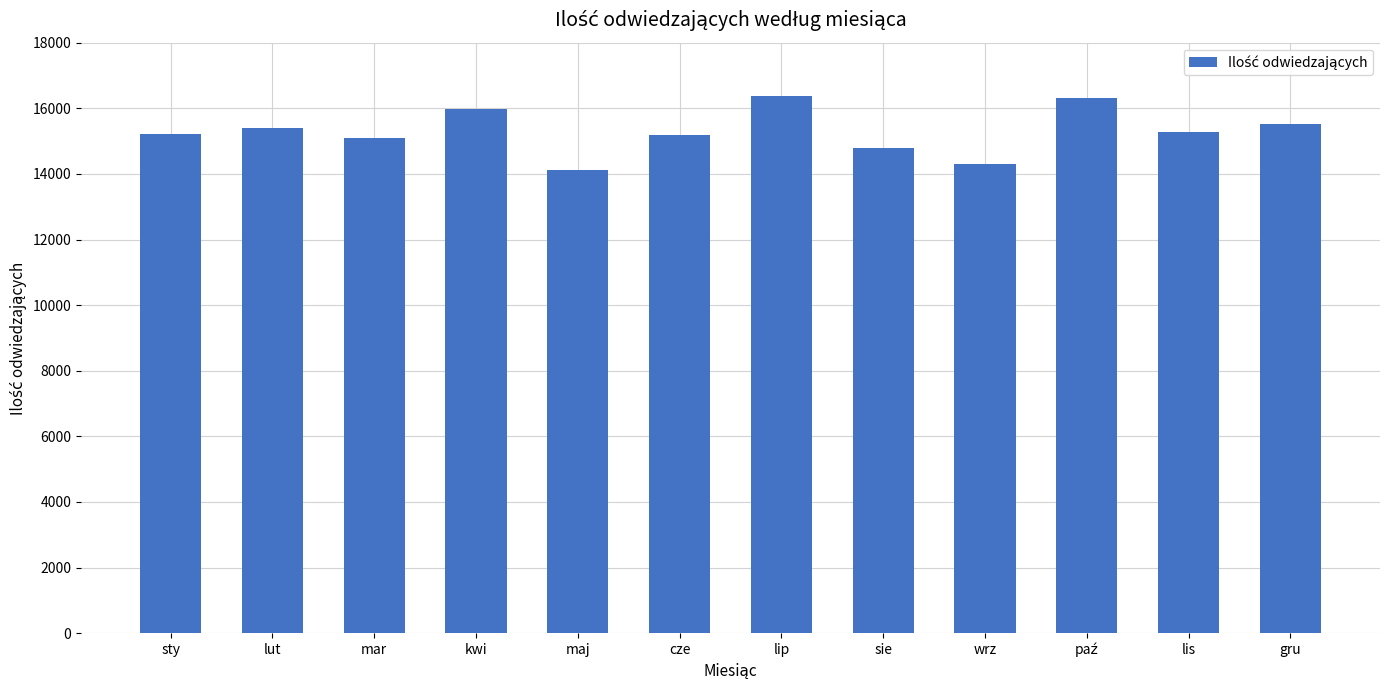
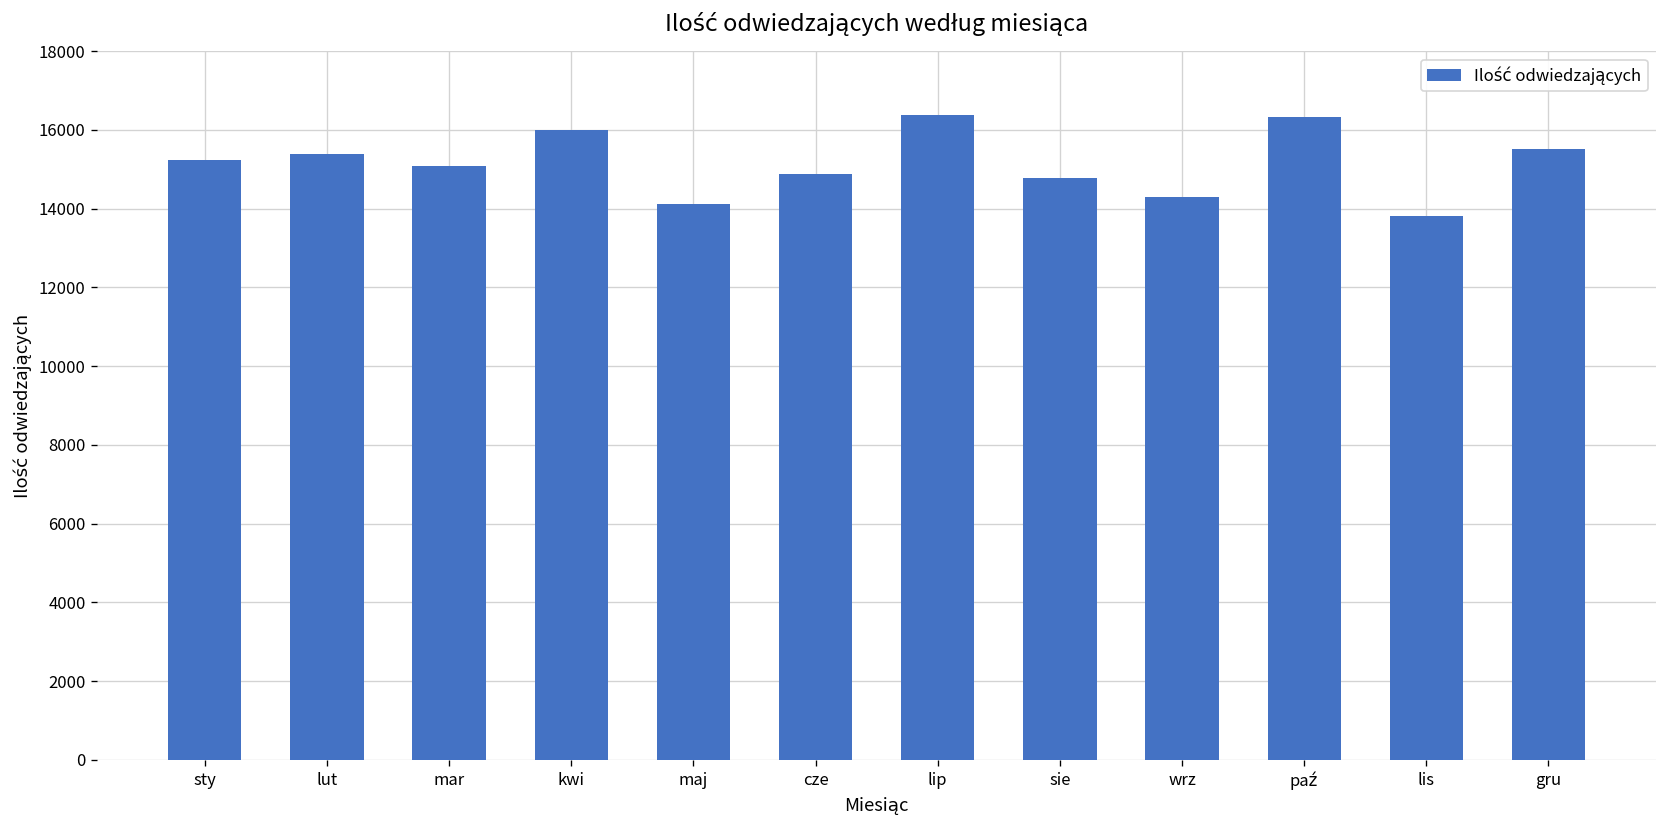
  {
    "sty": 15200,
    "lut": 15400,
    "mar": 15100,
    "kwi": 16000,
    "maj": 14100,
-   "cze": 15200,
+   "cze": 14900,
    "lip": 16400,
    "sie": 14800,
    "wrz": 14300,
    "paź": 16300,
-   "lis": 15300,
+   "lis": 13800,
    "gru": 15500
  }
